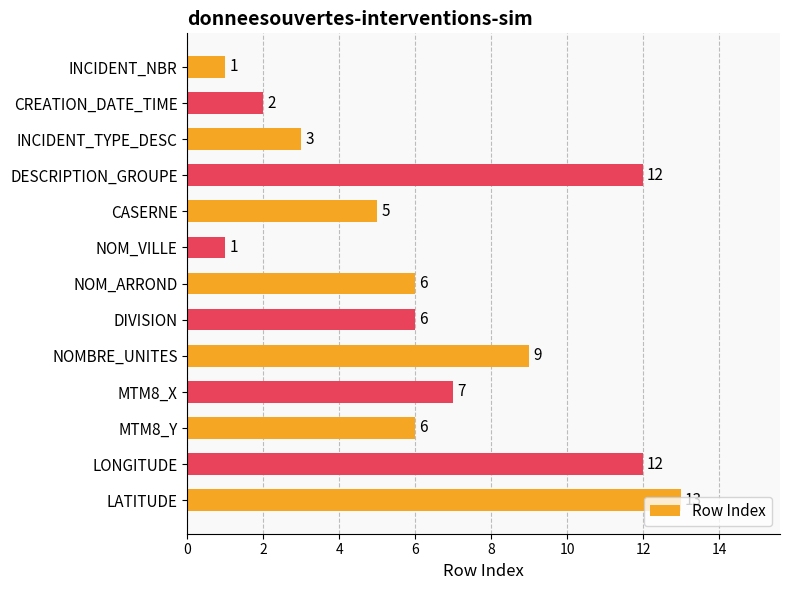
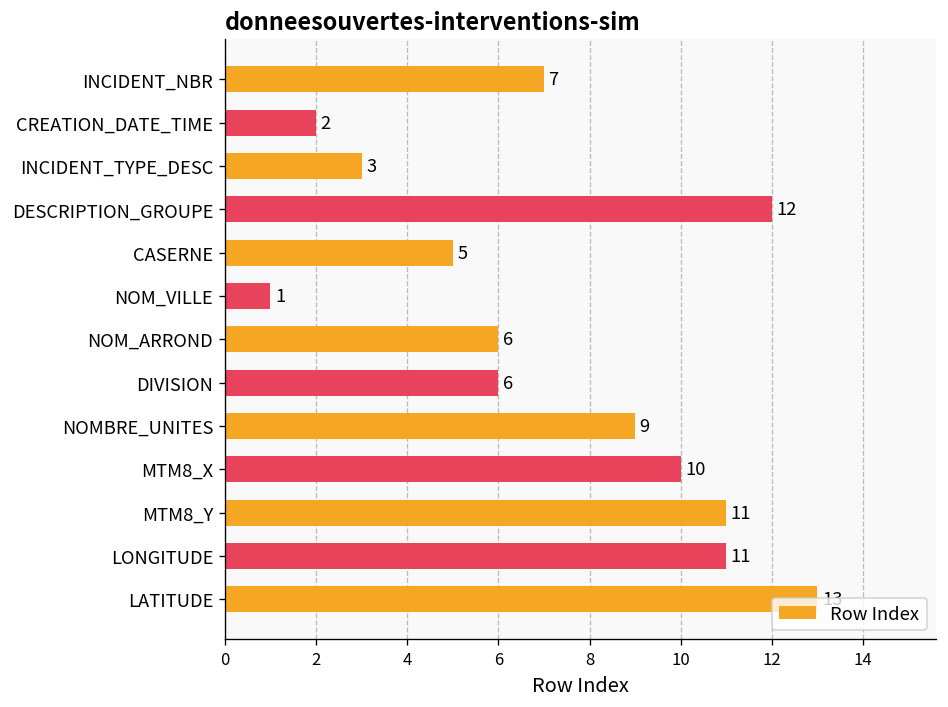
  {
-   "INCIDENT_NBR": 1,
+   "INCIDENT_NBR": 7,
    "CREATION_DATE_TIME": 2,
    "INCIDENT_TYPE_DESC": 3,
    "DESCRIPTION_GROUPE": 12,
    "CASERNE": 5,
    "NOM_VILLE": 1,
    "NOM_ARROND": 6,
    "DIVISION": 6,
    "NOMBRE_UNITES": 9,
-   "MTM8_X": 7,
-   "MTM8_Y": 6,
-   "LONGITUDE": 12
+   "MTM8_X": 10,
+   "MTM8_Y": 11,
+   "LONGITUDE": 11
  }
